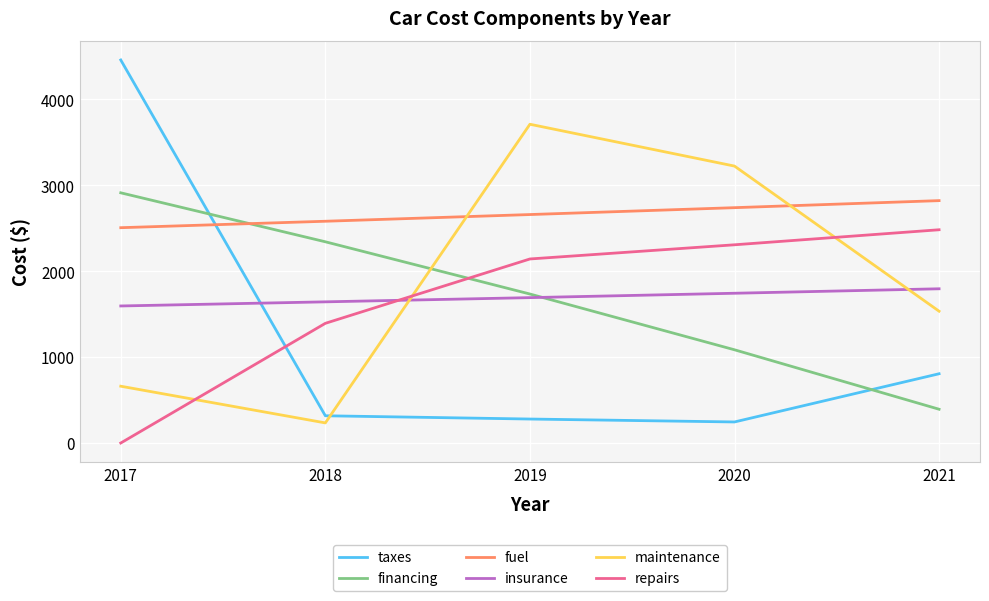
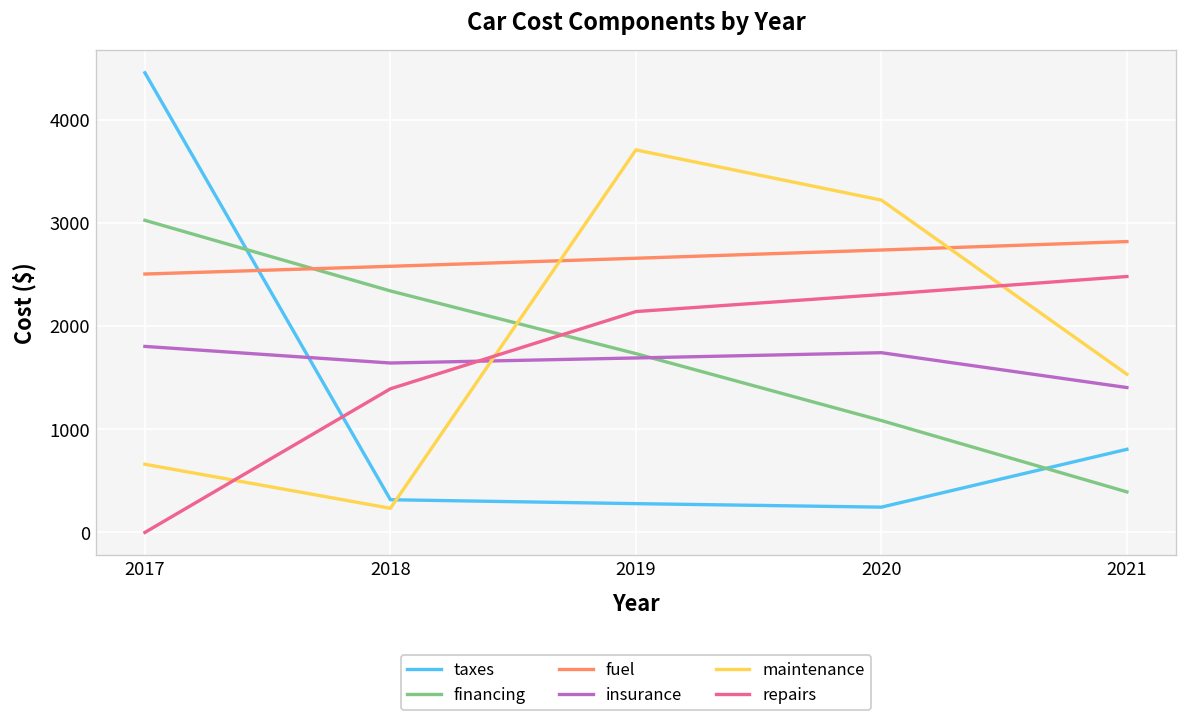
  {
    "taxes": {
      "2017": 4500,
      "2018": 300,
      "2019": 300,
      "2020": 200,
      "2021": 800
    },
    "financing": {
-     "2017": 2900,
+     "2017": 3000,
      "2018": 2300,
      "2019": 1700,
      "2020": 1100,
      "2021": 400
    },
    "fuel": {
      "2017": 2500,
      "2018": 2600,
      "2019": 2700,
      "2020": 2700,
      "2021": 2800
    },
    "insurance": {
-     "2017": 1600,
+     "2017": 1800,
      "2018": 1600,
      "2019": 1700,
      "2020": 1700,
-     "2021": 1800
+     "2021": 1400
    },
    "maintenance": {
      "2017": 700,
      "2018": 200,
      "2019": 3700,
      "2020": 3200,
      "2021": 1500
    },
    "repairs": {
      "2017": 0,
      "2018": 1400,
      "2019": 2100,
      "2020": 2300,
      "2021": 2500
    }
  }
